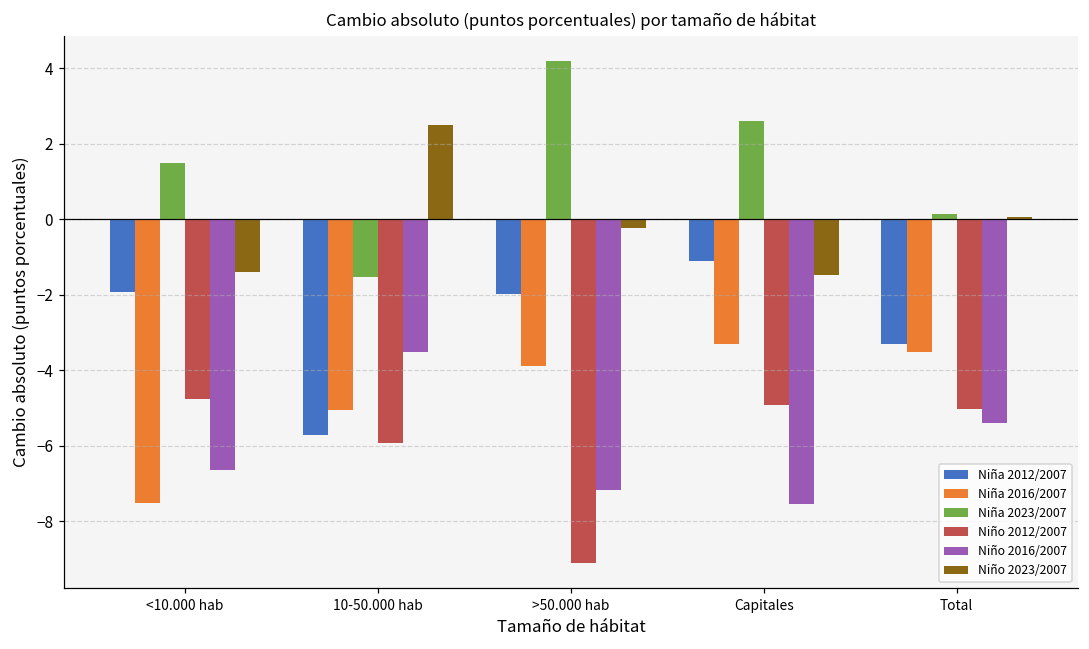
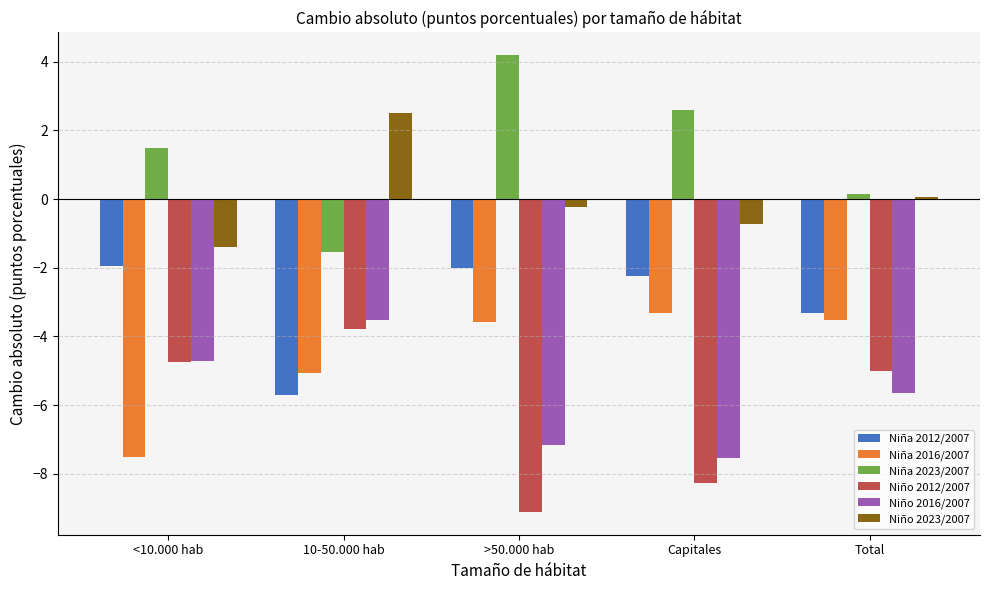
  {
    "Niña 2012/2007": {
      "<10.000 hab": -1.9,
      "10-50.000 hab": -5.7,
      ">50.000 hab": -2.0,
-     "Capitales": -1.1,
+     "Capitales": -2.2,
      "Total": -3.3
    },
    "Niña 2016/2007": {
      "<10.000 hab": -7.5,
      "10-50.000 hab": -5.1,
-     ">50.000 hab": -3.9,
+     ">50.000 hab": -3.6,
      "Capitales": -3.3,
      "Total": -3.5
    },
    "Niña 2023/2007": {
      "<10.000 hab": 1.5,
      "10-50.000 hab": -1.5,
      ">50.000 hab": 4.2,
      "Capitales": 2.6,
      "Total": 0.1
    },
    "Niño 2012/2007": {
      "<10.000 hab": -4.8,
-     "10-50.000 hab": -5.9,
+     "10-50.000 hab": -3.8,
      ">50.000 hab": -9.1,
-     "Capitales": -4.9,
+     "Capitales": -8.3,
      "Total": -5.0
    },
    "Niño 2016/2007": {
-     "<10.000 hab": -6.6,
+     "<10.000 hab": -4.7,
      "10-50.000 hab": -3.5,
      ">50.000 hab": -7.2,
      "Capitales": -7.5,
-     "Total": -5.4
+     "Total": -5.6
    },
    "Niño 2023/2007": {
      "<10.000 hab": -1.4,
      "10-50.000 hab": 2.5,
      ">50.000 hab": -0.2,
-     "Capitales": -1.5
+     "Capitales": -0.7
    }
  }
